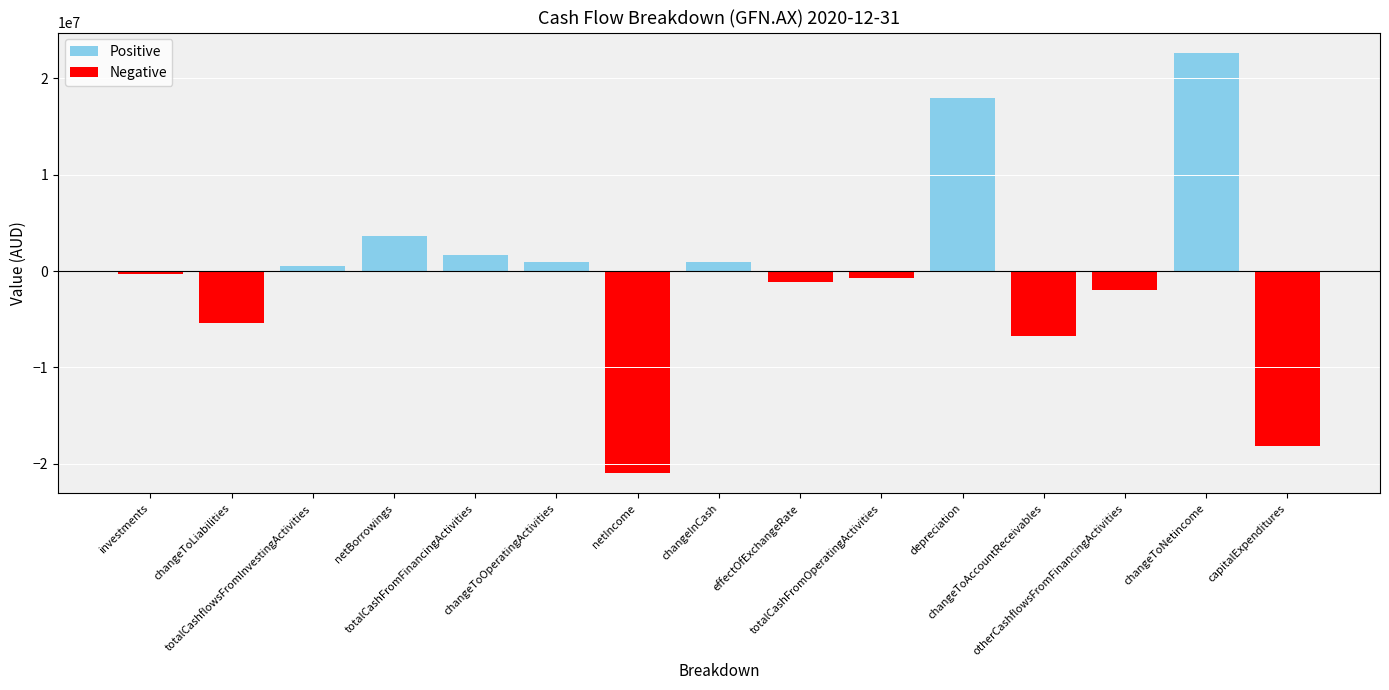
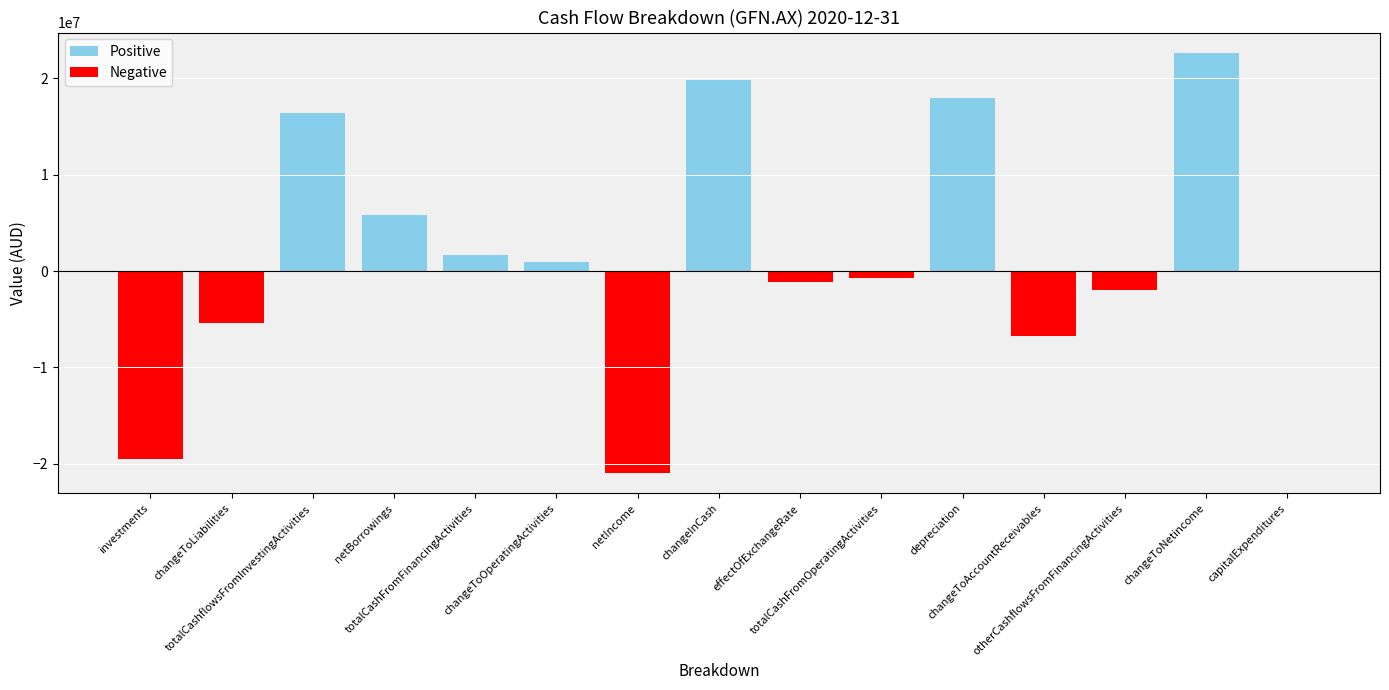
  {
-   "investments": 0,
+   "investments": -19000000,
    "changeToLiabilities": -5000000,
-   "totalCashflowsFromInvestingActivities": 1000000,
-   "netBorrowings": 4000000,
+   "totalCashflowsFromInvestingActivities": 16000000,
+   "netBorrowings": 6000000,
    "totalCashFromFinancingActivities": 2000000,
    "changeToOperatingActivities": 1000000,
    "netIncome": -21000000,
-   "changeInCash": 1000000,
+   "changeInCash": 20000000,
    "effectOfExchangeRate": -1000000,
    "totalCashFromOperatingActivities": -1000000,
    "depreciation": 18000000,
    "changeToAccountReceivables": -7000000,
    "otherCashflowsFromFinancingActivities": -2000000,
    "changeToNetincome": 23000000,
-   "capitalExpenditures": -18000000
+   "capitalExpenditures": 0
  }
